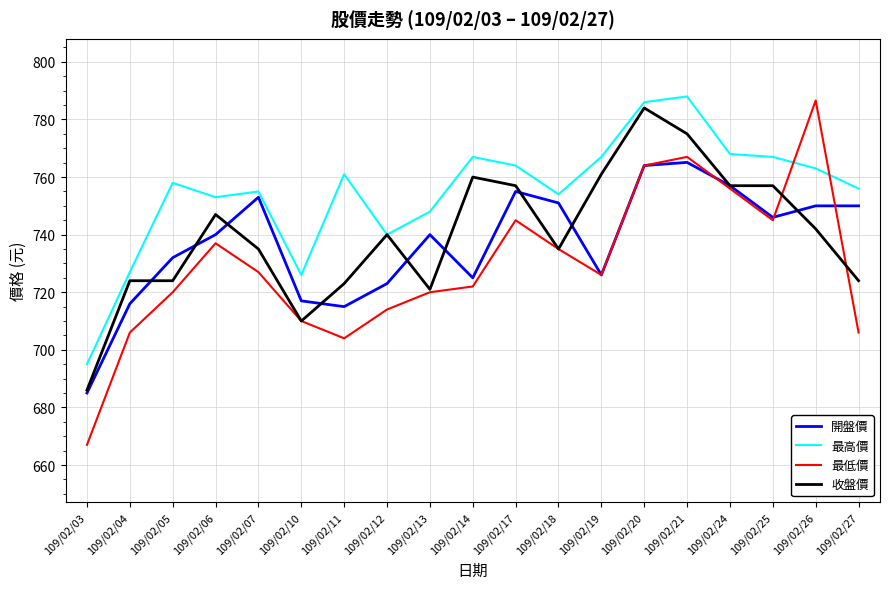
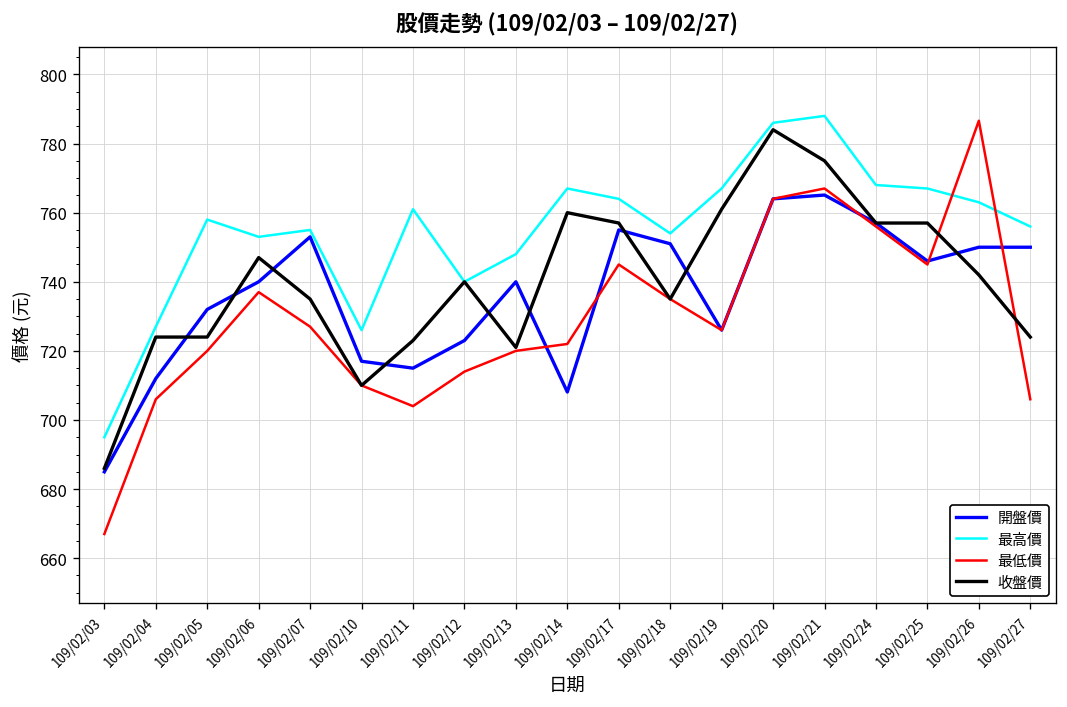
  {
    "開盤價": {
      "109/02/03": 685,
-     "109/02/04": 716,
+     "109/02/04": 712,
      "109/02/05": 732,
      "109/02/06": 740,
      "109/02/07": 753,
      "109/02/10": 717,
      "109/02/11": 715,
      "109/02/12": 723,
      "109/02/13": 740,
-     "109/02/14": 725,
+     "109/02/14": 708,
      "109/02/17": 755,
      "109/02/18": 751,
      "109/02/21": 765,
      "109/02/25": 746,
      "109/02/26": 750,
      "109/02/27": 750
    },
    "最高價": {
      "109/02/03": 695,
      "109/02/04": 727,
      "109/02/05": 758,
      "109/02/06": 753,
      "109/02/07": 755,
      "109/02/10": 726,
      "109/02/11": 761,
      "109/02/13": 748,
      "109/02/14": 767,
      "109/02/17": 764,
      "109/02/18": 754,
      "109/02/19": 767,
      "109/02/20": 786,
      "109/02/21": 788,
      "109/02/24": 768,
      "109/02/25": 767,
      "109/02/26": 763,
      "109/02/27": 756
    },
    "最低價": {
      "109/02/03": 667,
      "109/02/04": 706,
      "109/02/05": 720,
      "109/02/06": 737,
      "109/02/07": 727,
      "109/02/11": 704,
      "109/02/12": 714,
      "109/02/13": 720,
      "109/02/14": 722,
      "109/02/17": 745,
      "109/02/21": 767,
      "109/02/24": 756,
      "109/02/25": 745,
      "109/02/26": 787,
      "109/02/27": 706
    },
    "收盤價": {
      "109/02/03": 686,
      "109/02/04": 724,
      "109/02/05": 724,
      "109/02/06": 747,
      "109/02/07": 735,
      "109/02/11": 723,
      "109/02/13": 721,
      "109/02/14": 760,
      "109/02/17": 757,
      "109/02/19": 761,
      "109/02/20": 784,
      "109/02/21": 775,
      "109/02/25": 757,
      "109/02/26": 742,
      "109/02/27": 724
    }
  }
